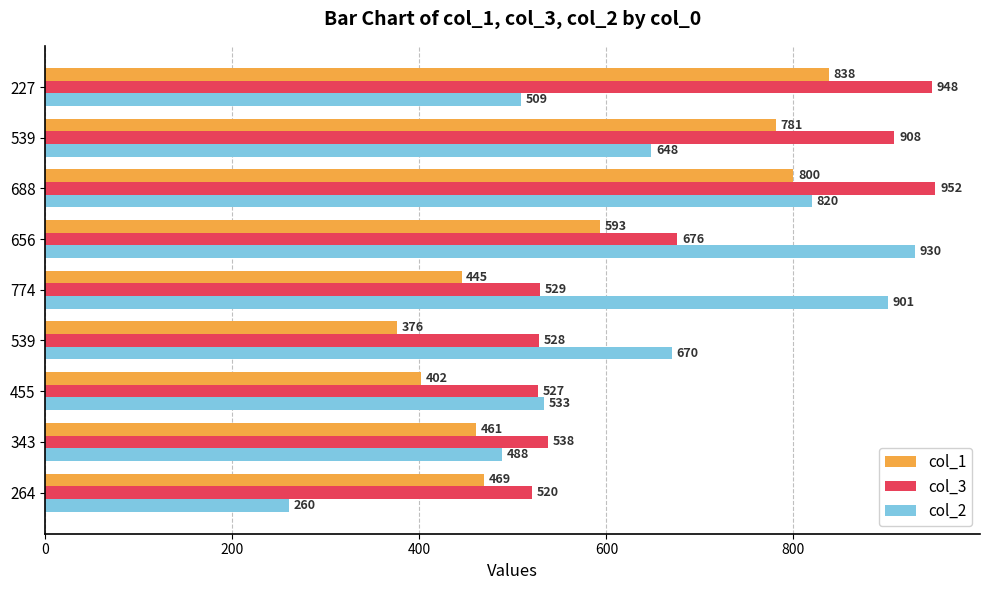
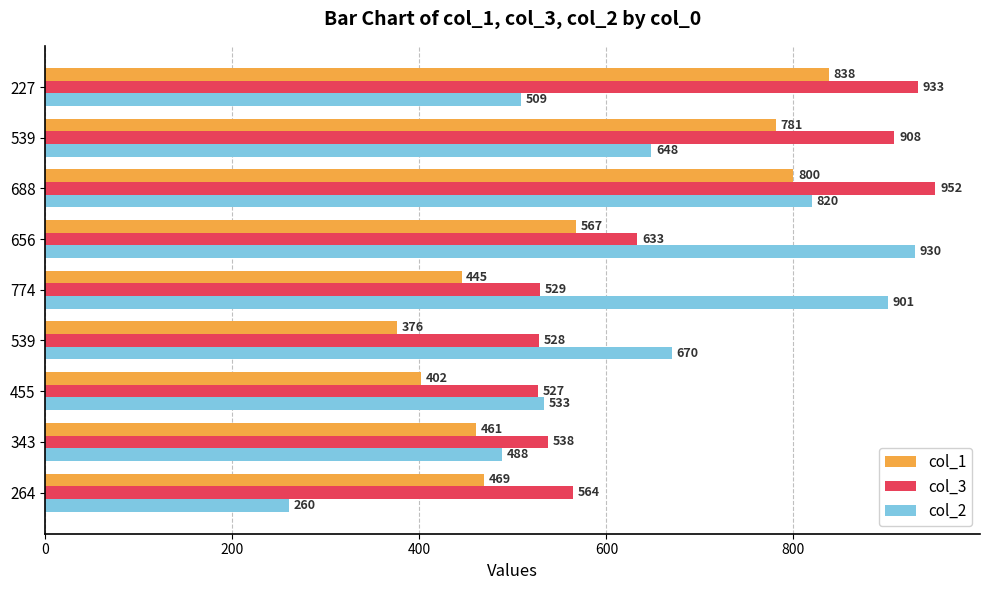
  {
    "col_1": {
      "227": 838,
      "688": 800,
-     "656": 593,
+     "656": 567,
      "774": 445,
      "455": 402,
      "343": 461,
      "264": 469
    },
    "col_3": {
-     "227": 948,
+     "227": 933,
      "688": 952,
-     "656": 676,
+     "656": 633,
      "774": 529,
      "455": 527,
      "343": 538,
-     "264": 520
+     "264": 564
    },
    "col_2": {
      "227": 509,
      "688": 820,
      "656": 930,
      "774": 901,
      "455": 533,
      "343": 488,
      "264": 260
    }
  }
